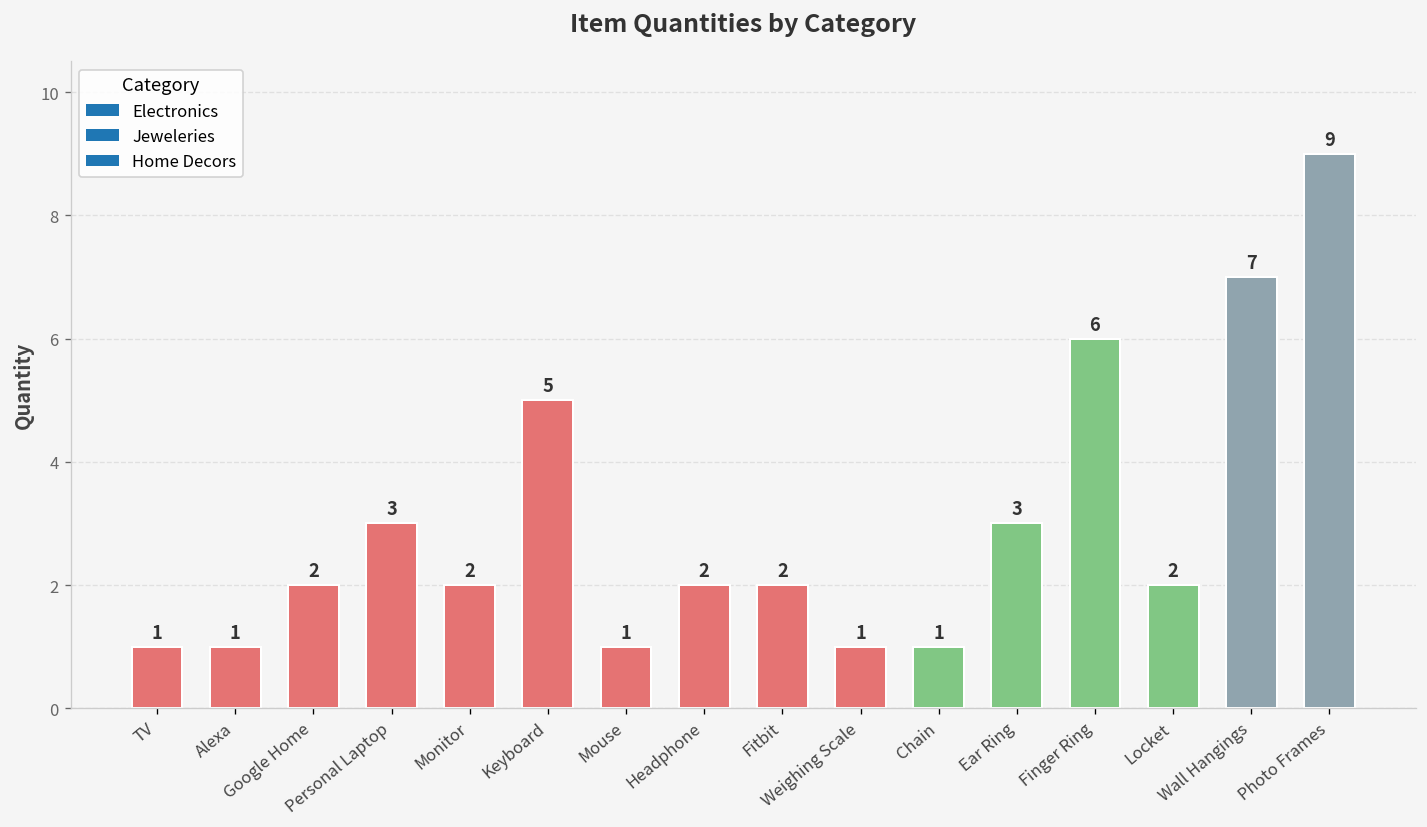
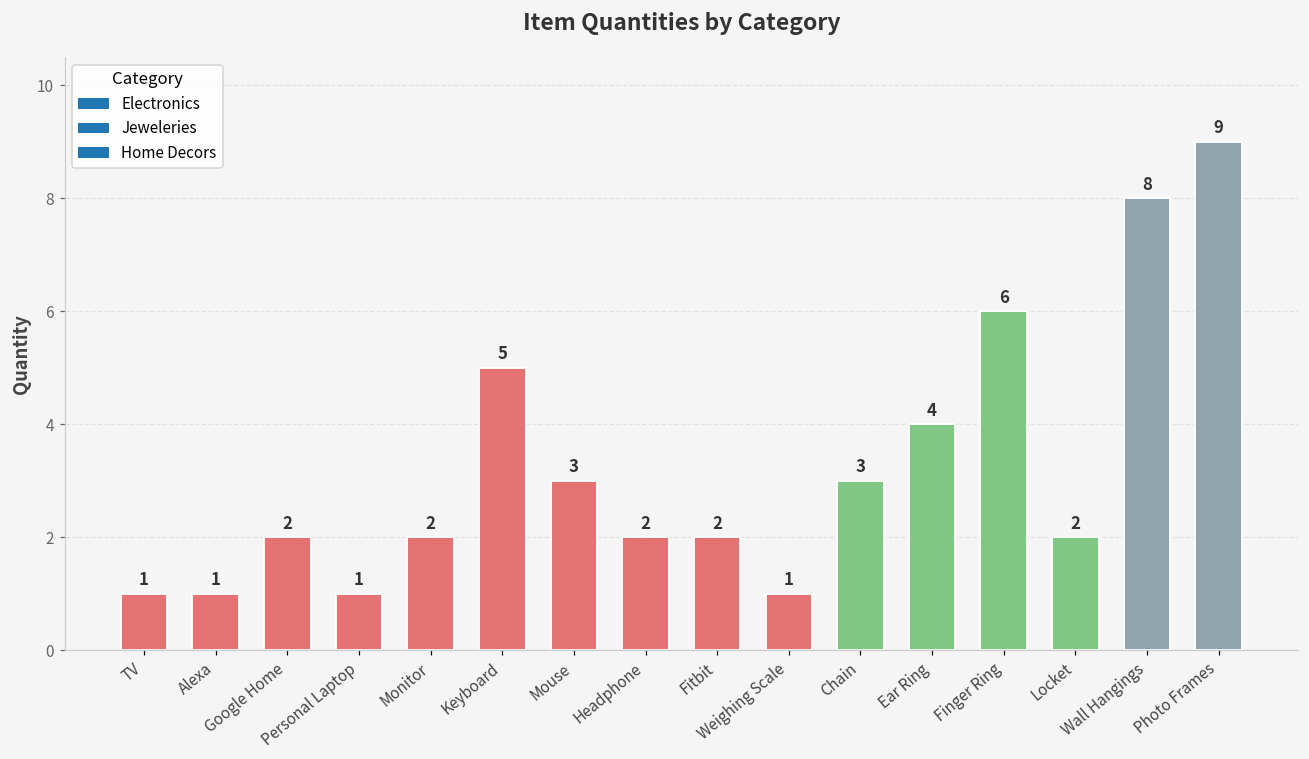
  {
    "TV": 1,
    "Alexa": 1,
    "Google Home": 2,
-   "Personal Laptop": 3,
+   "Personal Laptop": 1,
    "Monitor": 2,
    "Keyboard": 5,
-   "Mouse": 1,
+   "Mouse": 3,
    "Headphone": 2,
    "Fitbit": 2,
    "Weighing Scale": 1,
-   "Chain": 1,
-   "Ear Ring": 3,
+   "Chain": 3,
+   "Ear Ring": 4,
    "Finger Ring": 6,
    "Locket": 2,
-   "Wall Hangings": 7,
+   "Wall Hangings": 8,
    "Photo Frames": 9
  }
